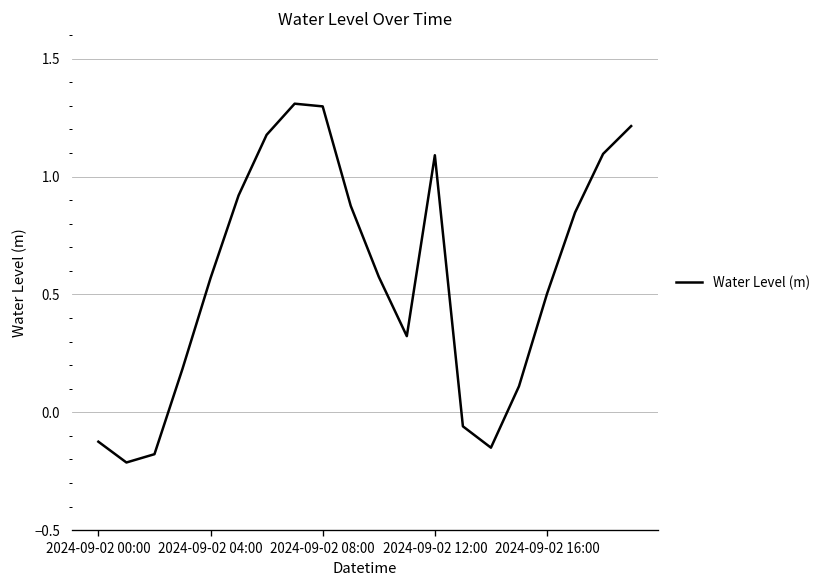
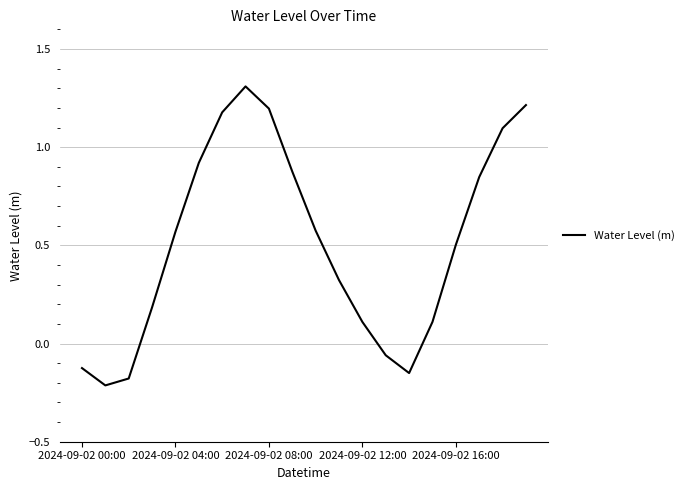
  {
    "2024-09-02 00:00": -0.12,
    "2024-09-02 04:00": 0.57,
-   "2024-09-02 08:00": 1.30,
-   "2024-09-02 12:00": 1.09,
+   "2024-09-02 08:00": 1.20,
+   "2024-09-02 12:00": 0.11,
    "2024-09-02 16:00": 0.50
  }
